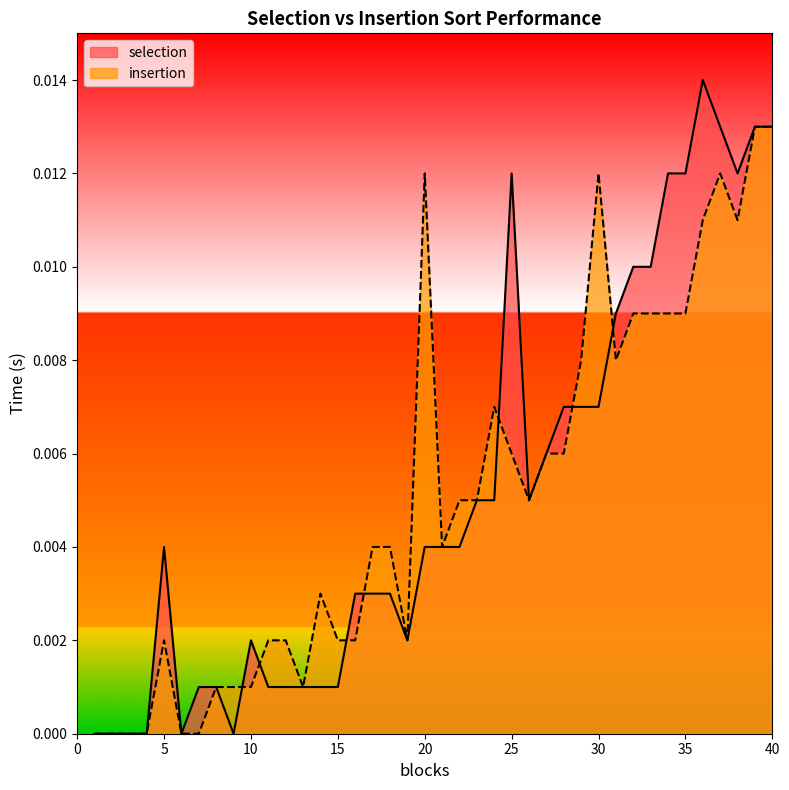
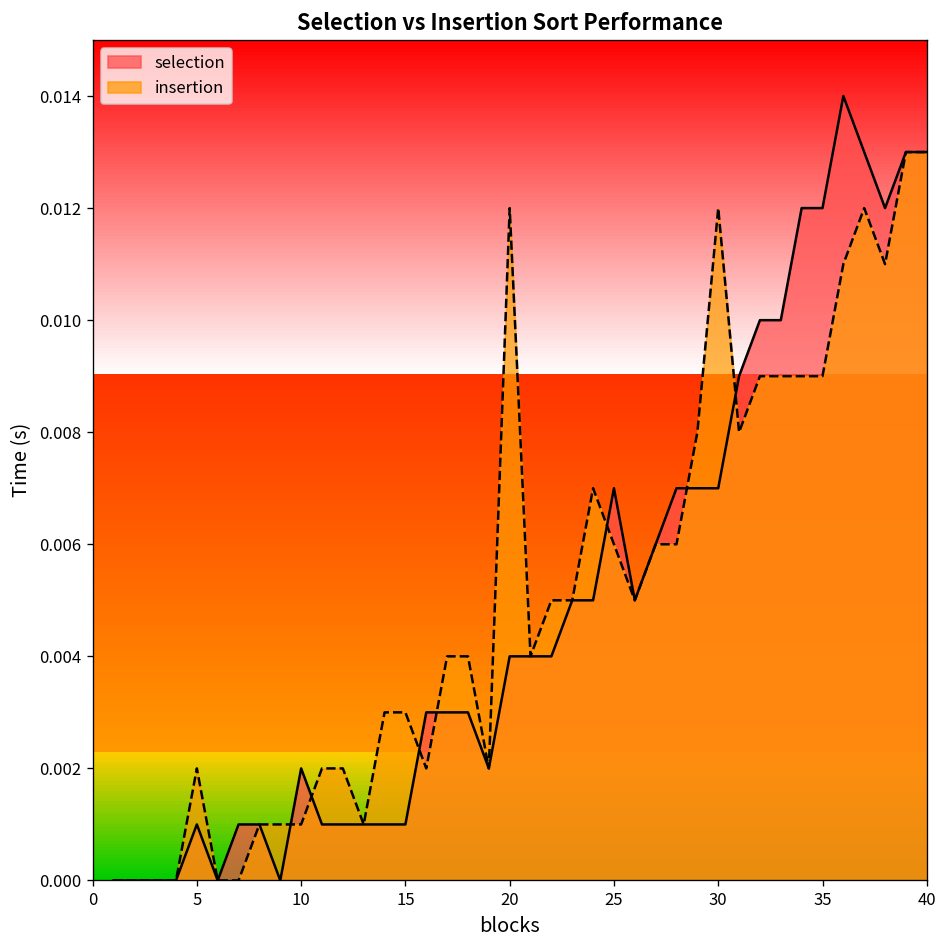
  {
    "selection": {
-     "5": 0.004,
+     "5": 0.001,
      "10": 0.002,
      "15": 0.001,
      "20": 0.004,
-     "25": 0.012,
+     "25": 0.007,
      "30": 0.007,
      "35": 0.012
    },
    "insertion": {
      "5": 0.002,
      "10": 0.001,
-     "15": 0.002,
+     "15": 0.003,
      "20": 0.012,
      "25": 0.006,
      "30": 0.012,
      "35": 0.009
    }
  }
